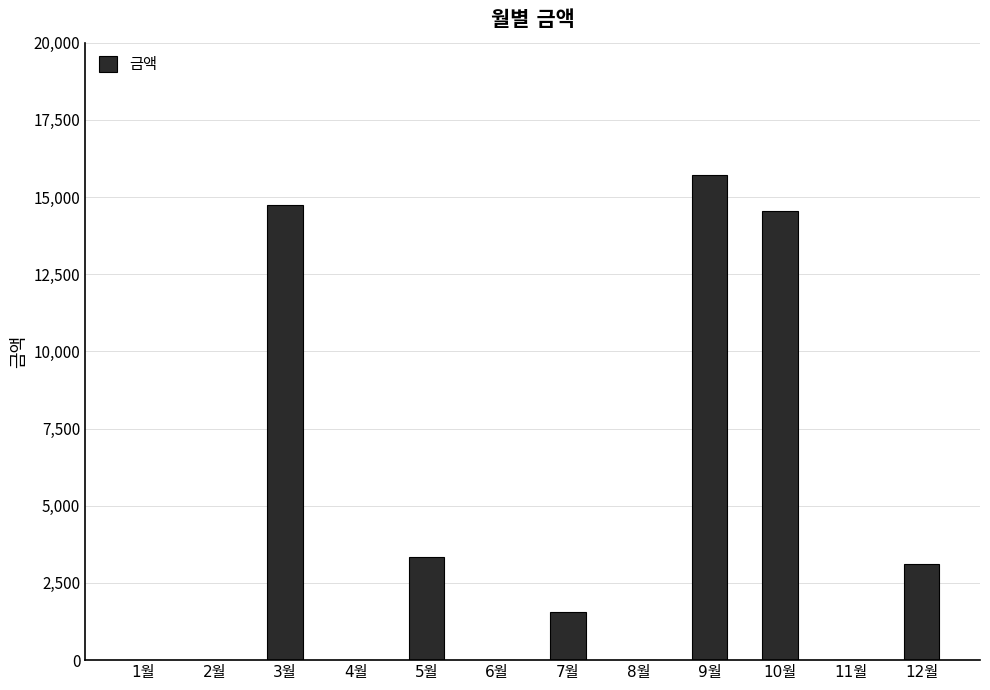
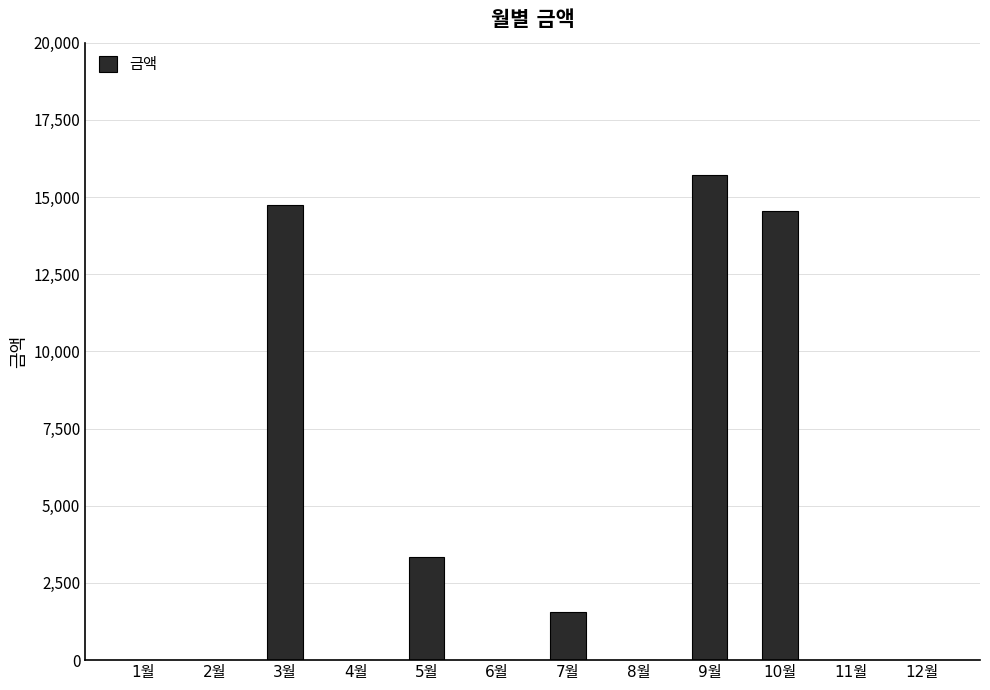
  {
    "1월": "0",
    "2월": "0",
    "3월": "14,800",
    "4월": "0",
    "5월": "3,300",
    "6월": "0",
    "7월": "1,600",
    "8월": "0",
    "9월": "15,700",
    "10월": "14,500",
    "11월": "0",
-   "12월": "3,100"
+   "12월": "0"
  }
